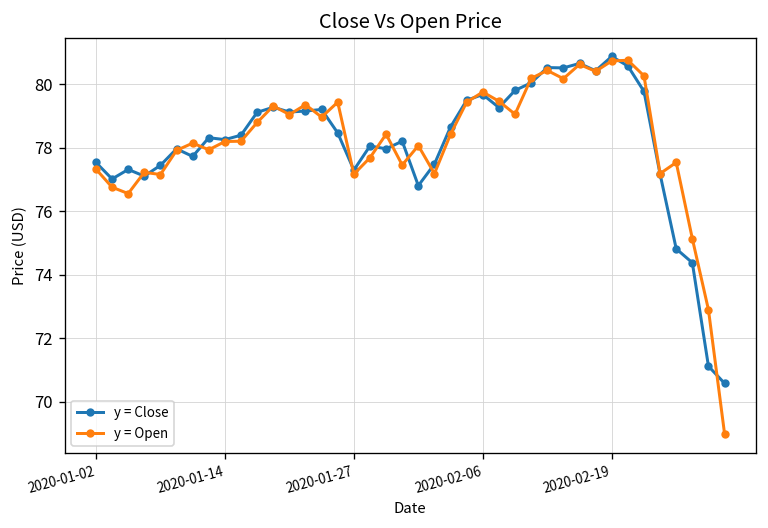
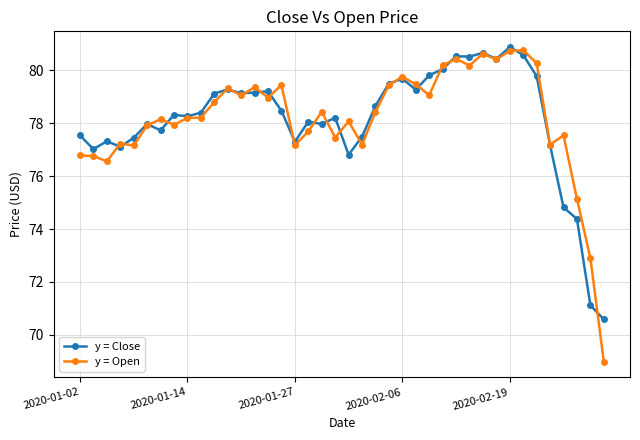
  {
    "y = Close": {
      "2020-01-02": 77.5,
      "2020-01-27": 77.3,
      "2020-02-19": 80.9
    },
    "y = Open": {
-     "2020-01-02": 77.3,
+     "2020-01-02": 76.8,
      "2020-01-27": 77.2,
      "2020-02-19": 80.7
    }
  }
